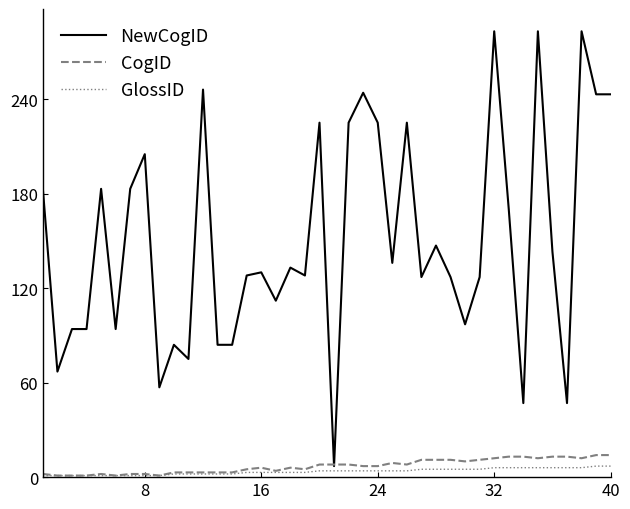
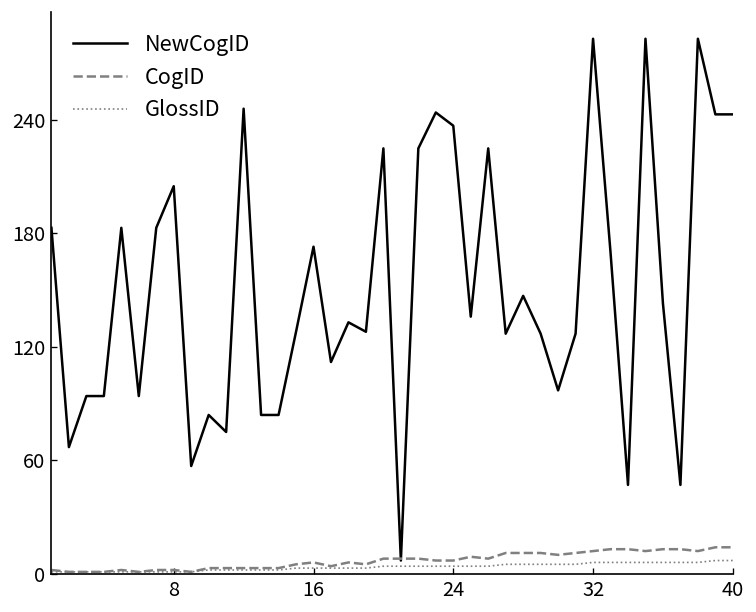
  {
    "NewCogID": {
      "8": 205,
-     "16": 130,
-     "24": 225,
+     "16": 173,
+     "24": 237,
      "32": 283,
      "40": 243
    }
  }
